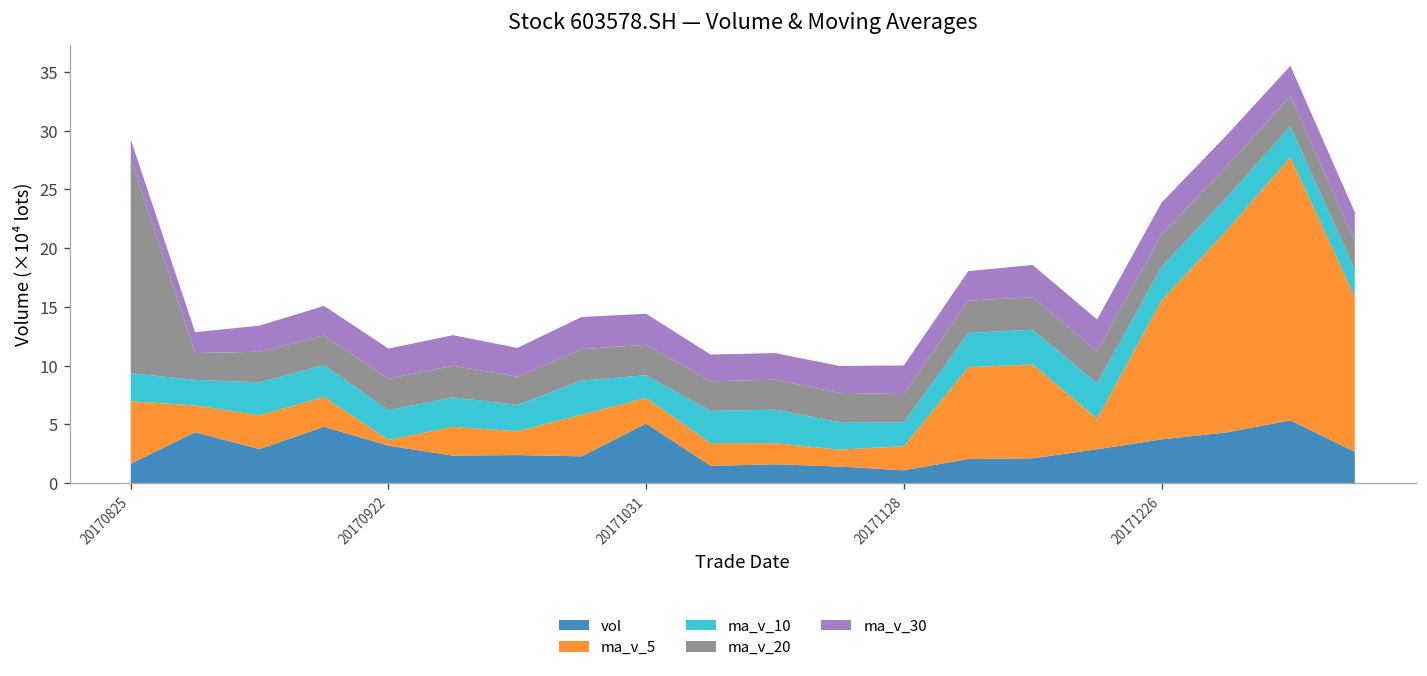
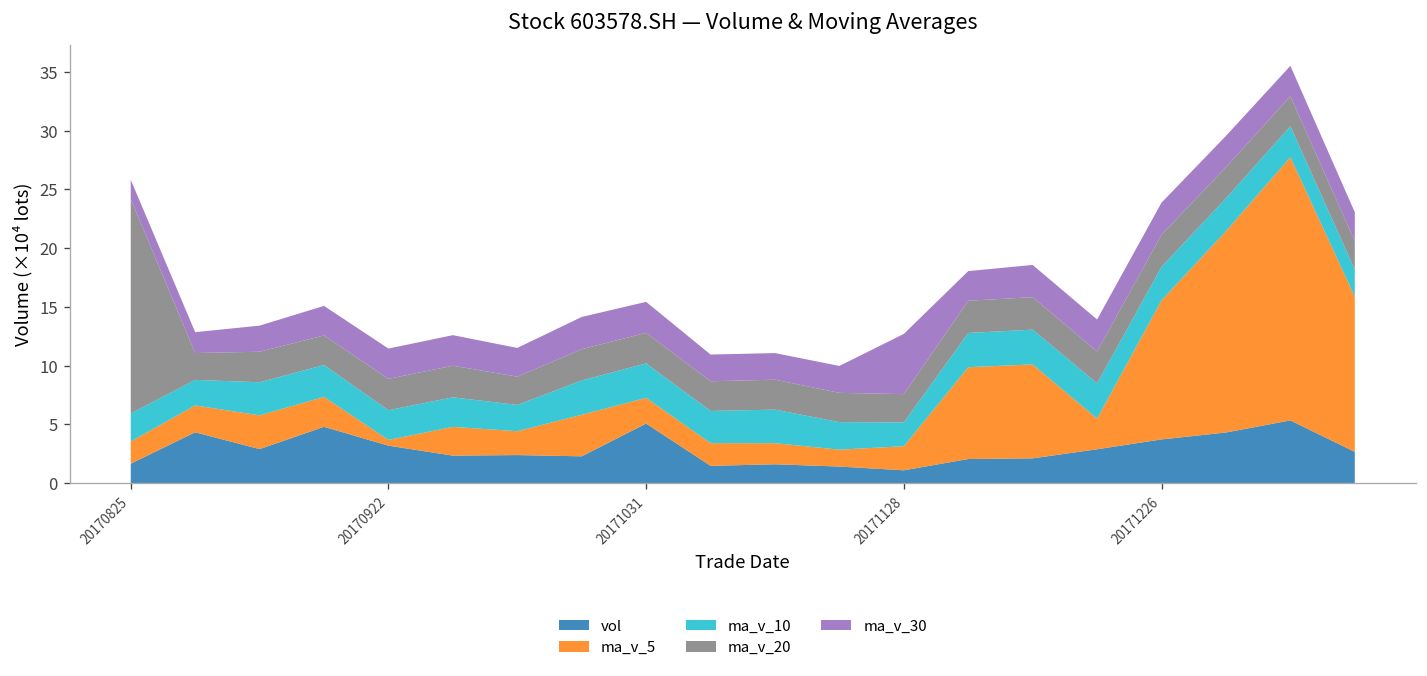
  {
    "vol": {
      "20170825": 2,
      "20170922": 3,
      "20171031": 5,
      "20171128": 1,
      "20171226": 4
    },
    "ma_v_5": {
-     "20170825": 5,
+     "20170825": 2,
      "20170922": 0,
      "20171031": 2,
      "20171128": 2,
      "20171226": 12
    },
    "ma_v_10": {
      "20170825": 2,
      "20170922": 3,
-     "20171031": 2,
+     "20171031": 3,
      "20171128": 2,
      "20171226": 3
    },
    "ma_v_20": {
      "20170825": 18,
      "20170922": 3,
      "20171031": 3,
      "20171128": 2,
      "20171226": 3
    },
    "ma_v_30": {
      "20170825": 2,
      "20170922": 3,
      "20171031": 3,
-     "20171128": 2,
+     "20171128": 5,
      "20171226": 3
    }
  }
